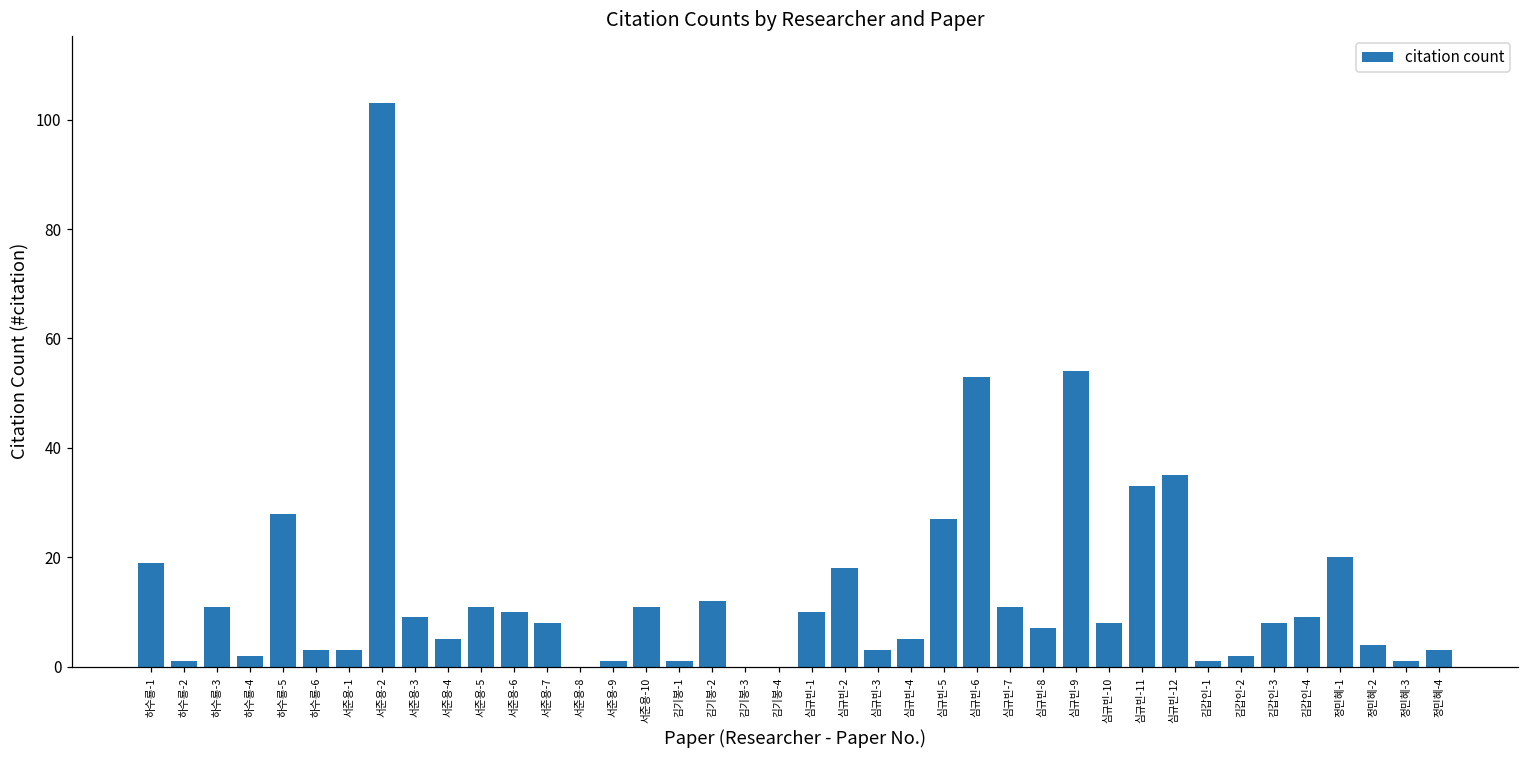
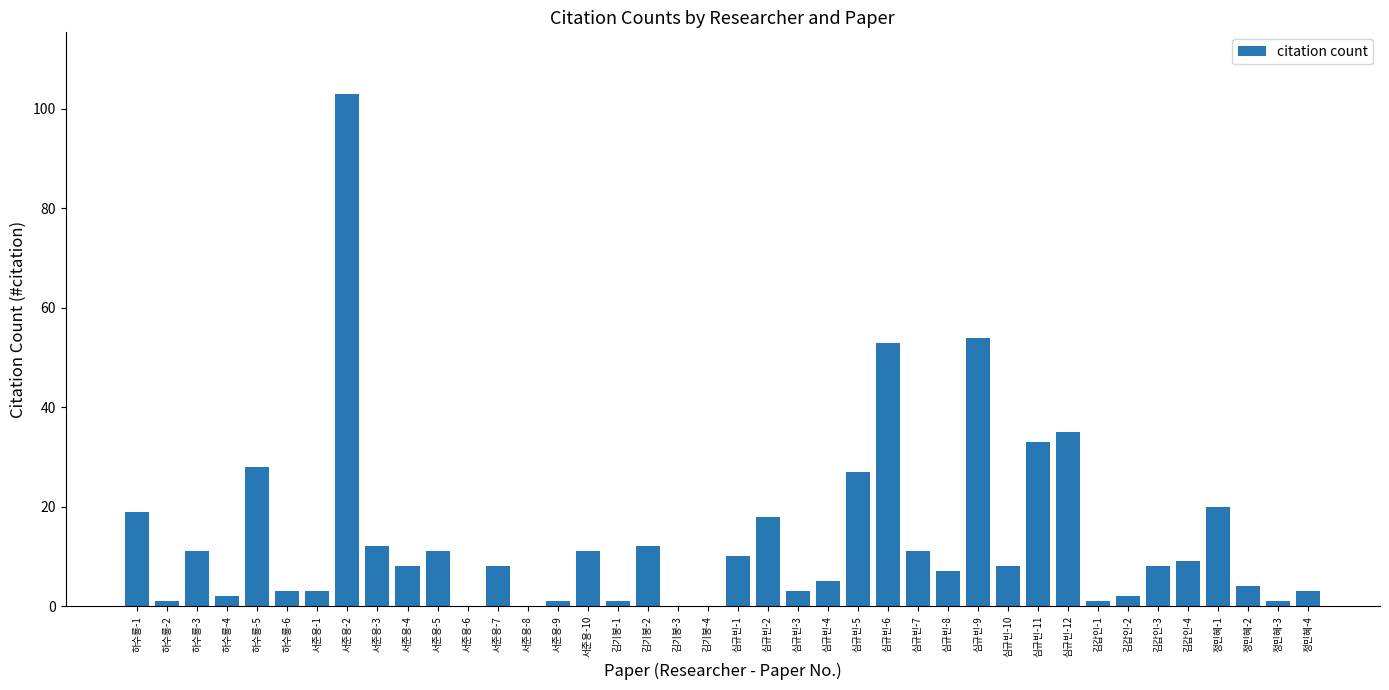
  {
    "하수룡-1": 19,
    "하수룡-2": 1,
    "하수룡-3": 11,
    "하수룡-4": 2,
    "하수룡-5": 28,
    "하수룡-6": 3,
    "서준용-1": 3,
    "서준용-2": 103,
-   "서준용-3": 9,
-   "서준용-4": 5,
+   "서준용-3": 12,
+   "서준용-4": 8,
    "서준용-5": 11,
-   "서준용-6": 10,
+   "서준용-6": 0,
    "서준용-7": 8,
    "서준용-8": 0,
    "서준용-9": 1,
    "서준용-10": 11,
    "김기봉-1": 1,
    "김기봉-2": 12,
    "김기봉-3": 0,
    "김기봉-4": 0,
    "심규빈-1": 10,
    "심규빈-2": 18,
    "심규빈-3": 3,
    "심규빈-4": 5,
    "심규빈-5": 27,
    "심규빈-6": 53,
    "심규빈-7": 11,
    "심규빈-8": 7,
    "심규빈-9": 54,
    "심규빈-10": 8,
    "심규빈-11": 33,
    "심규빈-12": 35,
    "김갑인-1": 1,
    "김갑인-2": 2,
    "김갑인-3": 8,
    "김갑인-4": 9,
    "정민혜-1": 20,
    "정민혜-2": 4,
    "정민혜-3": 1,
    "정민혜-4": 3
  }
